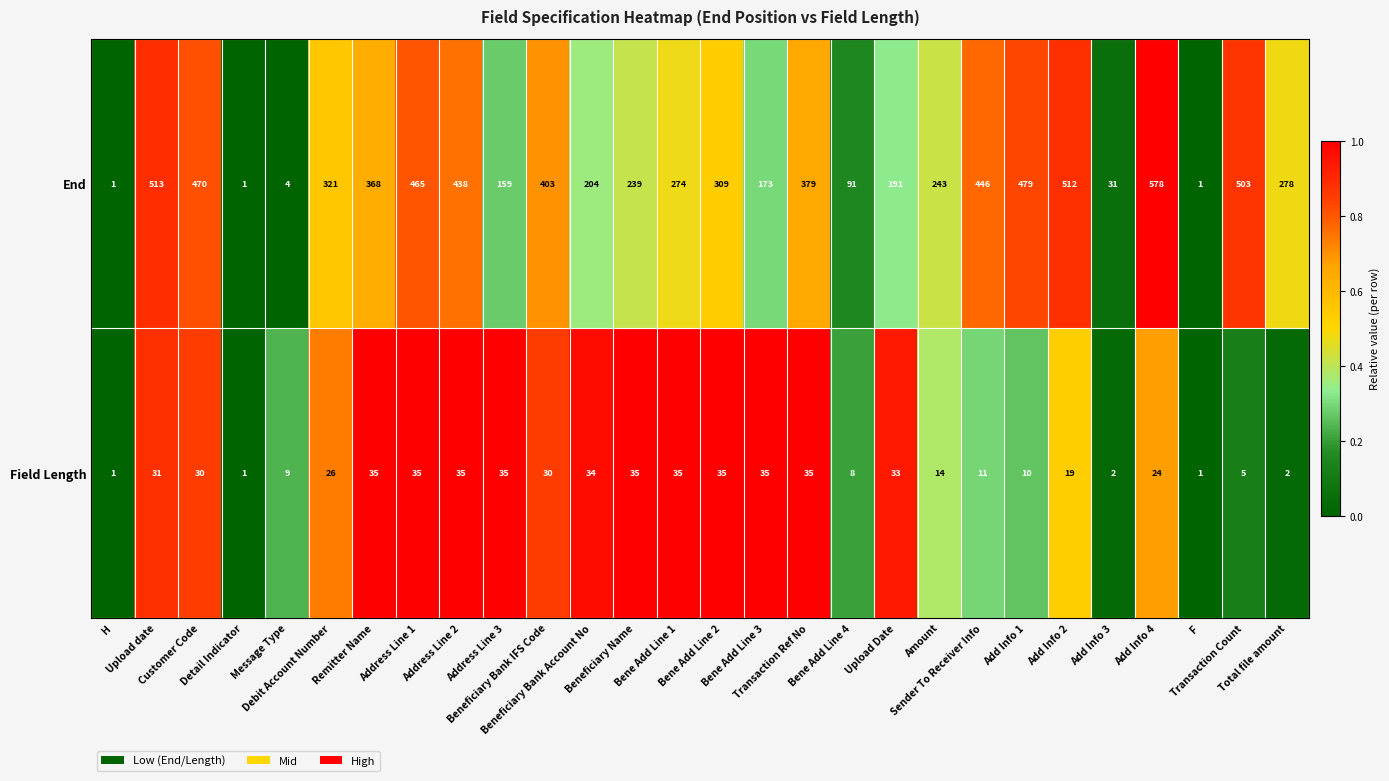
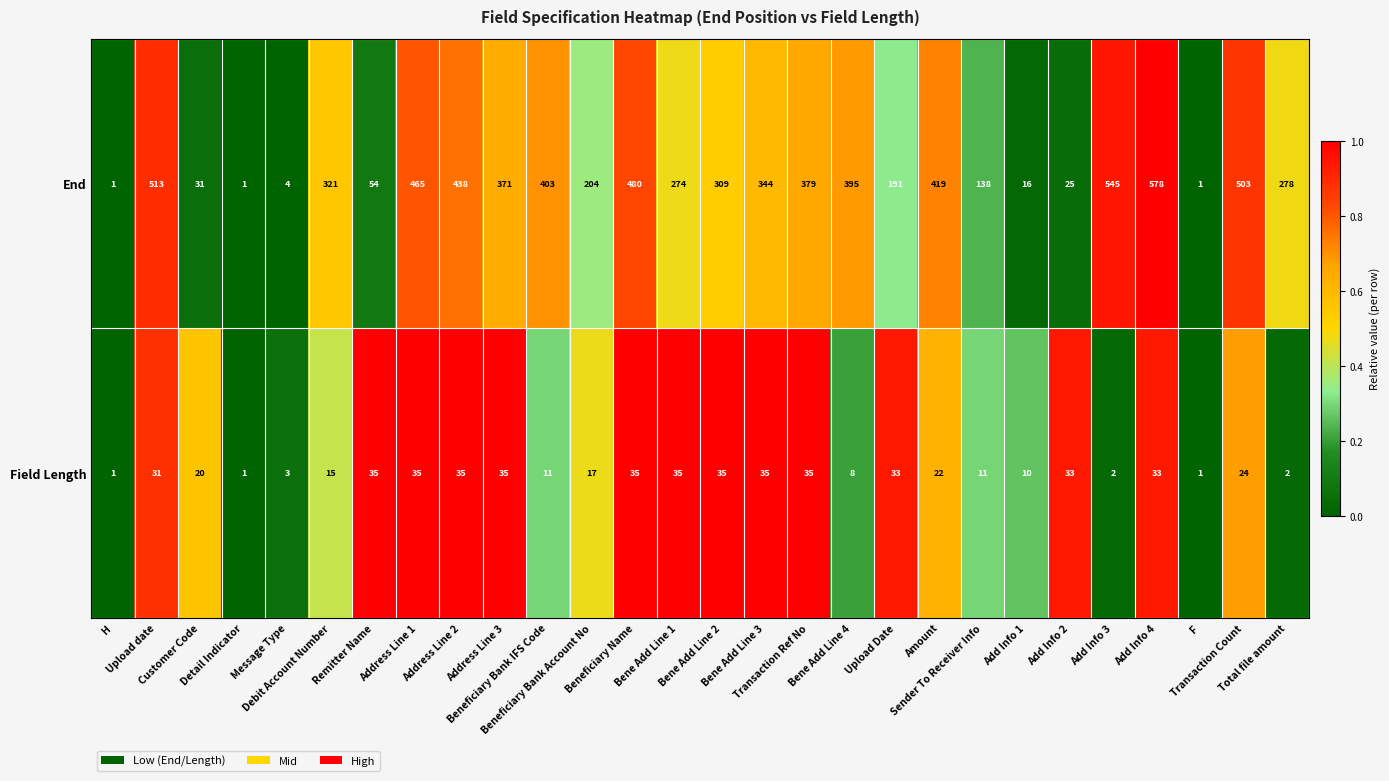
  {
    "End": {
      "H": 1,
      "Upload date": 513,
-     "Customer Code": 470,
+     "Customer Code": 31,
      "Detail Indicator": 1,
      "Message Type": 4,
      "Debit Account Number": 321,
-     "Remitter Name": 368,
+     "Remitter Name": 54,
      "Address Line 1": 465,
      "Address Line 2": 438,
-     "Address Line 3": 159,
+     "Address Line 3": 371,
      "Beneficiary Bank IFS Code": 403,
      "Beneficiary Bank Account No": 204,
-     "Beneficiary Name": 239,
+     "Beneficiary Name": 480,
      "Bene Add Line 1": 274,
      "Bene Add Line 2": 309,
-     "Bene Add Line 3": 173,
+     "Bene Add Line 3": 344,
      "Transaction Ref No": 379,
-     "Bene Add Line 4": 91,
+     "Bene Add Line 4": 395,
      "Upload Date": 191,
-     "Amount": 243,
-     "Sender To Receiver Info": 446,
-     "Add Info 1": 479,
-     "Add Info 2": 512,
-     "Add Info 3": 31,
+     "Amount": 419,
+     "Sender To Receiver Info": 138,
+     "Add Info 1": 16,
+     "Add Info 2": 25,
+     "Add Info 3": 545,
      "Add Info 4": 578,
      "F": 1,
      "Transaction Count": 503,
      "Total file amount": 278
    },
    "Field Length": {
      "H": 1,
      "Upload date": 31,
-     "Customer Code": 30,
+     "Customer Code": 20,
      "Detail Indicator": 1,
-     "Message Type": 9,
-     "Debit Account Number": 26,
+     "Message Type": 3,
+     "Debit Account Number": 15,
      "Remitter Name": 35,
      "Address Line 1": 35,
      "Address Line 2": 35,
      "Address Line 3": 35,
-     "Beneficiary Bank IFS Code": 30,
-     "Beneficiary Bank Account No": 34,
+     "Beneficiary Bank IFS Code": 11,
+     "Beneficiary Bank Account No": 17,
      "Beneficiary Name": 35,
      "Bene Add Line 1": 35,
      "Bene Add Line 2": 35,
      "Bene Add Line 3": 35,
      "Transaction Ref No": 35,
      "Bene Add Line 4": 8,
      "Upload Date": 33,
-     "Amount": 14,
+     "Amount": 22,
      "Sender To Receiver Info": 11,
      "Add Info 1": 10,
-     "Add Info 2": 19,
+     "Add Info 2": 33,
      "Add Info 3": 2,
-     "Add Info 4": 24,
+     "Add Info 4": 33,
      "F": 1,
-     "Transaction Count": 5,
+     "Transaction Count": 24,
      "Total file amount": 2
    }
  }
